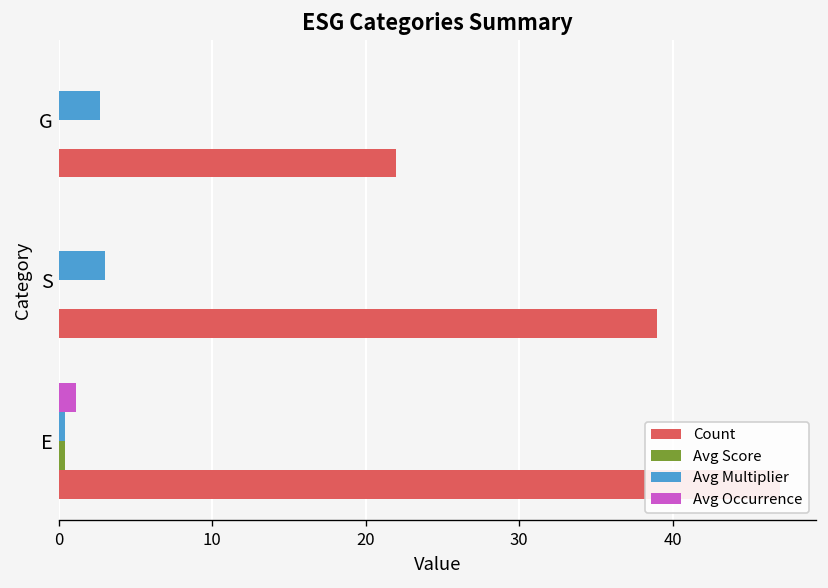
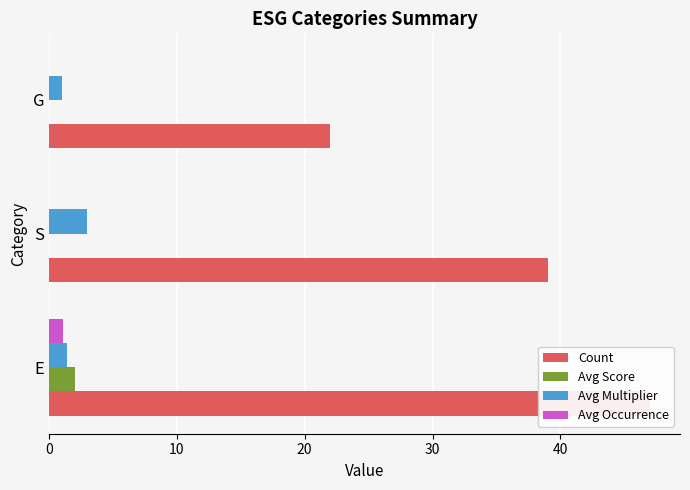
  {
    "Count": {
      "G": 22.0,
      "S": 39.0
    },
    "Avg Score": {
      "G": 0.0,
      "S": 0.0,
-     "E": 0.4
+     "E": 2.1
    },
    "Avg Multiplier": {
-     "G": 2.7,
+     "G": 1.0,
      "S": 3.0,
-     "E": 0.4
+     "E": 1.4
    },
    "Avg Occurrence": {
      "G": 0.0,
      "S": 0.0,
      "E": 1.1
    }
  }
